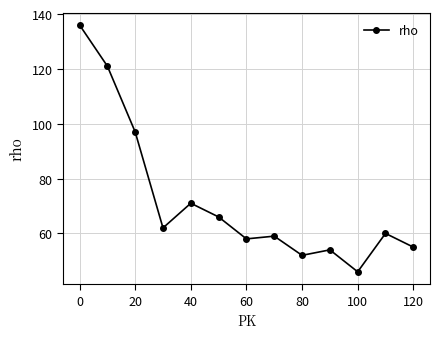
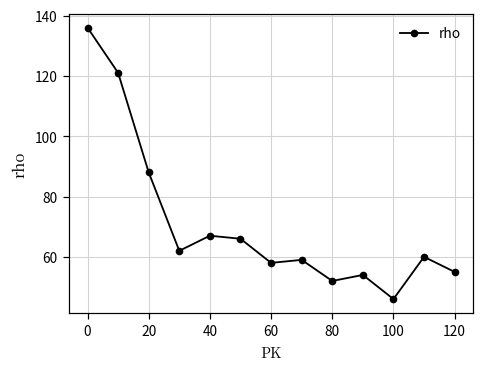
  {
    "0": 136,
-   "20": 97,
-   "40": 71,
+   "20": 88,
+   "40": 67,
    "60": 58,
    "80": 52,
    "100": 46,
    "120": 55
  }
